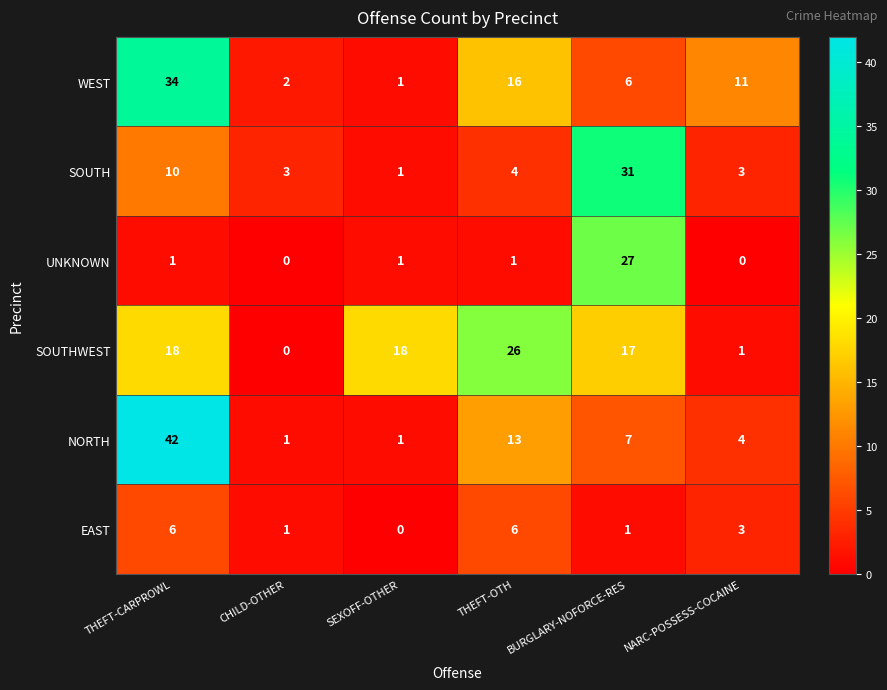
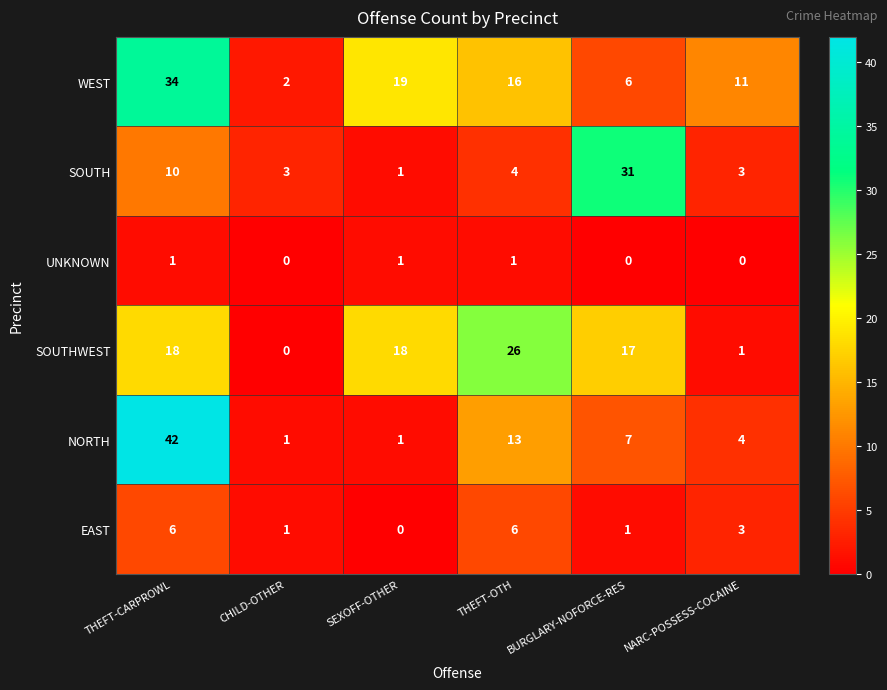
  {
    "WEST": {
      "THEFT-CARPROWL": 34,
      "CHILD-OTHER": 2,
-     "SEXOFF-OTHER": 1,
+     "SEXOFF-OTHER": 19,
      "THEFT-OTH": 16,
      "BURGLARY-NOFORCE-RES": 6,
      "NARC-POSSESS-COCAINE": 11
    },
    "SOUTH": {
      "THEFT-CARPROWL": 10,
      "CHILD-OTHER": 3,
      "SEXOFF-OTHER": 1,
      "THEFT-OTH": 4,
      "BURGLARY-NOFORCE-RES": 31,
      "NARC-POSSESS-COCAINE": 3
    },
    "UNKNOWN": {
      "THEFT-CARPROWL": 1,
      "CHILD-OTHER": 0,
      "SEXOFF-OTHER": 1,
      "THEFT-OTH": 1,
-     "BURGLARY-NOFORCE-RES": 27,
+     "BURGLARY-NOFORCE-RES": 0,
      "NARC-POSSESS-COCAINE": 0
    },
    "SOUTHWEST": {
      "THEFT-CARPROWL": 18,
      "CHILD-OTHER": 0,
      "SEXOFF-OTHER": 18,
      "THEFT-OTH": 26,
      "BURGLARY-NOFORCE-RES": 17,
      "NARC-POSSESS-COCAINE": 1
    },
    "NORTH": {
      "THEFT-CARPROWL": 42,
      "CHILD-OTHER": 1,
      "SEXOFF-OTHER": 1,
      "THEFT-OTH": 13,
      "BURGLARY-NOFORCE-RES": 7,
      "NARC-POSSESS-COCAINE": 4
    },
    "EAST": {
      "THEFT-CARPROWL": 6,
      "CHILD-OTHER": 1,
      "SEXOFF-OTHER": 0,
      "THEFT-OTH": 6,
      "BURGLARY-NOFORCE-RES": 1,
      "NARC-POSSESS-COCAINE": 3
    }
  }
